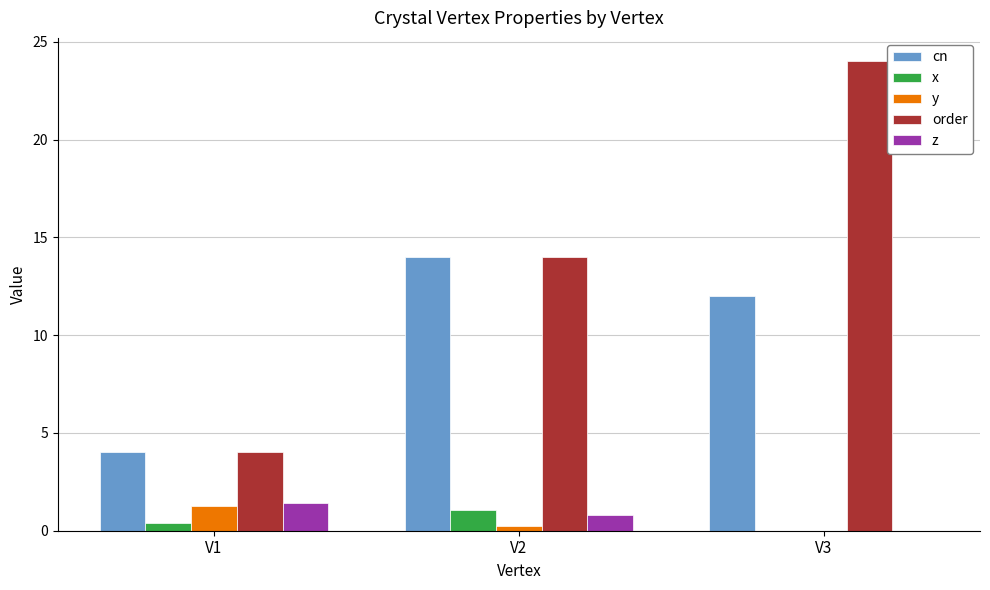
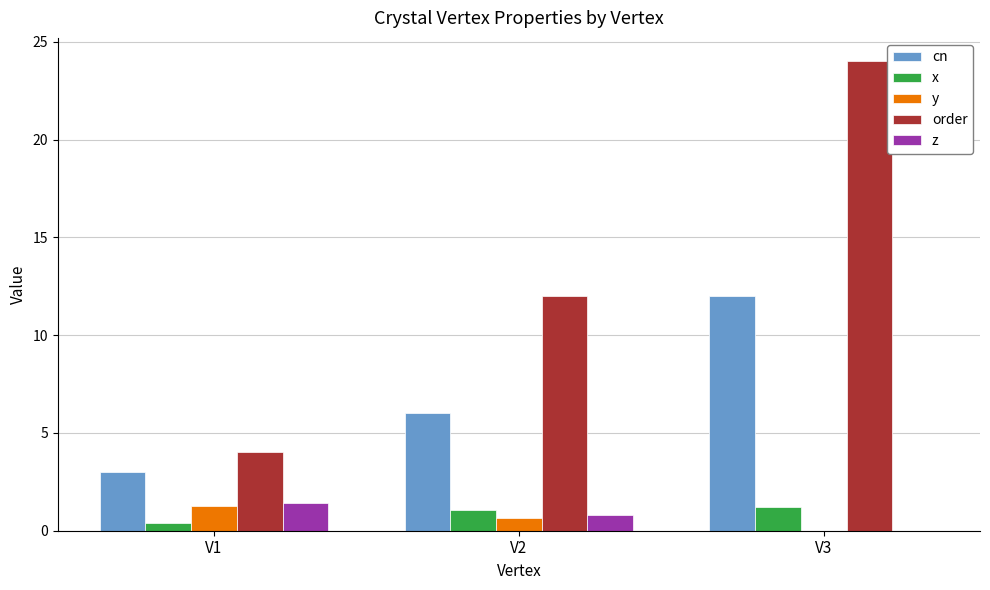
  {
    "cn": {
-     "V1": 4,
-     "V2": 14,
+     "V1": 3,
+     "V2": 6,
      "V3": 12
    },
    "x": {
      "V1": 0.4,
      "V2": 1.1,
-     "V3": 0.0
+     "V3": 1.2
    },
    "y": {
      "V1": 1.2,
-     "V2": 0.2,
+     "V2": 0.7,
      "V3": 0.0
    },
    "order": {
      "V1": 4,
-     "V2": 14,
+     "V2": 12,
      "V3": 24
    },
    "z": {
      "V1": 1.4,
      "V2": 0.8
    }
  }
